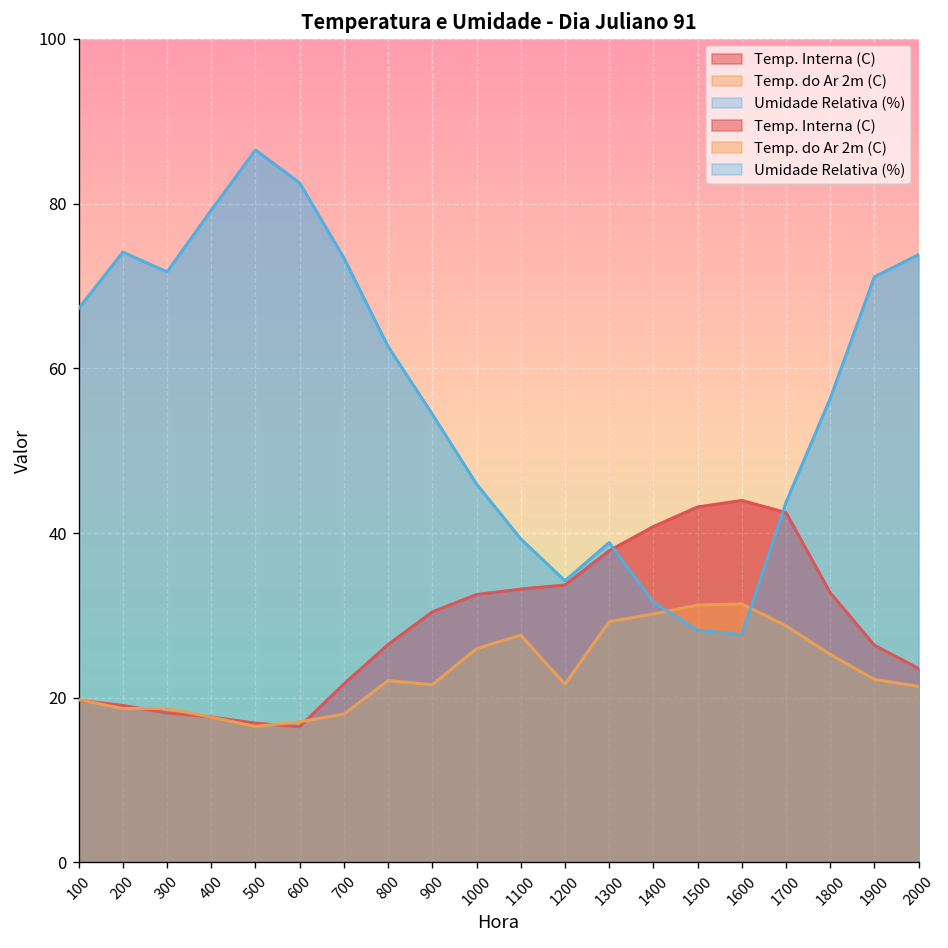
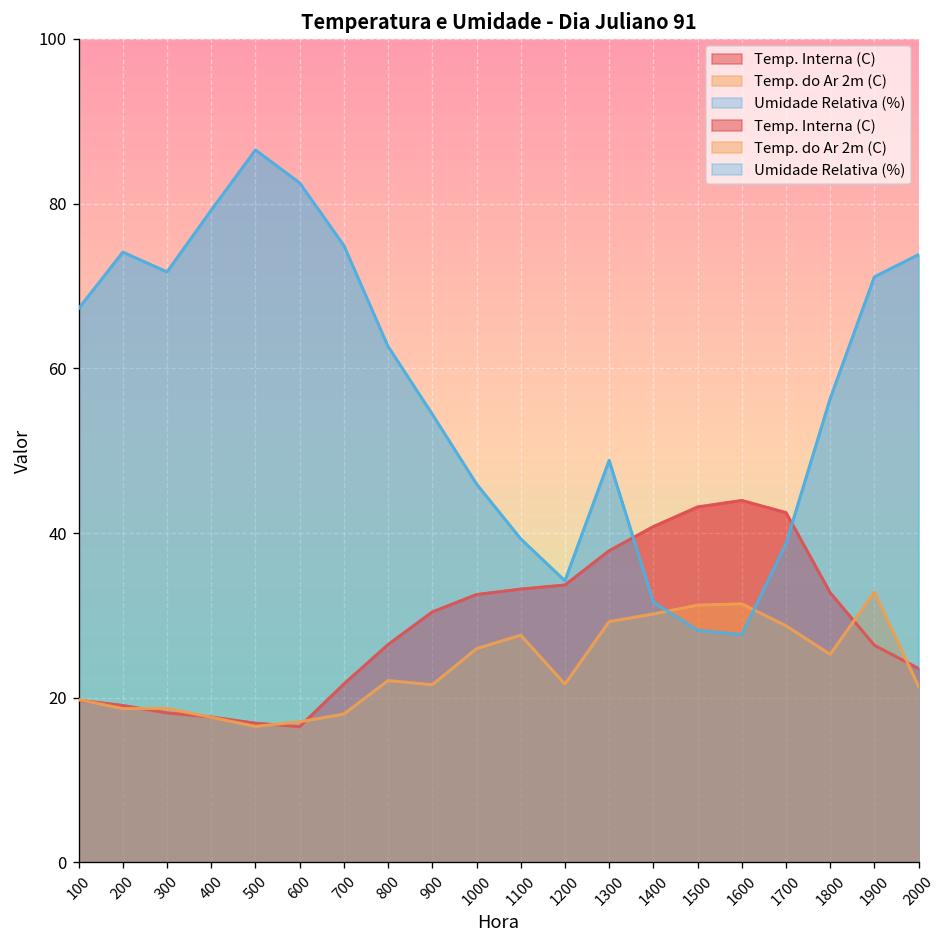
  {
    "Temp. Interna (C)": {
      "200": 19,
      "300": 18,
      "500": 17,
      "600": 16,
      "700": 22,
      "800": 26,
      "900": 30,
      "1000": 33,
      "1100": 33,
      "1200": 34,
      "1300": 38,
      "1400": 41,
      "1500": 43,
      "1600": 44,
      "1700": 42,
      "1800": 33,
      "1900": 26,
      "2000": 24
    },
    "Temp. do Ar 2m (C)": {
      "200": 19,
      "300": 19,
      "500": 17,
      "600": 17,
      "700": 18,
      "800": 22,
      "900": 22,
      "1000": 26,
      "1100": 28,
      "1200": 22,
      "1300": 29,
      "1400": 30,
      "1500": 31,
      "1600": 31,
      "1700": 29,
      "1800": 25,
-     "1900": 22,
+     "1900": 33,
      "2000": 21
    },
    "Umidade Relativa (%)": {
      "100": 67,
      "200": 74,
      "300": 72,
      "400": 79,
      "500": 87,
      "600": 83,
-     "700": 73,
+     "700": 75,
      "800": 63,
      "900": 54,
      "1000": 46,
      "1100": 39,
      "1200": 34,
-     "1300": 39,
+     "1300": 49,
      "1400": 32,
      "1500": 28,
      "1600": 28,
-     "1700": 44,
+     "1700": 39,
      "1800": 56,
      "1900": 71,
      "2000": 74
    }
  }
